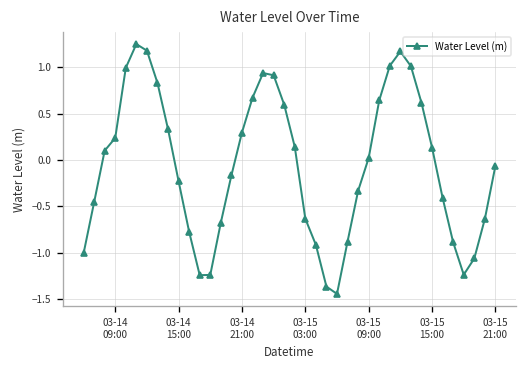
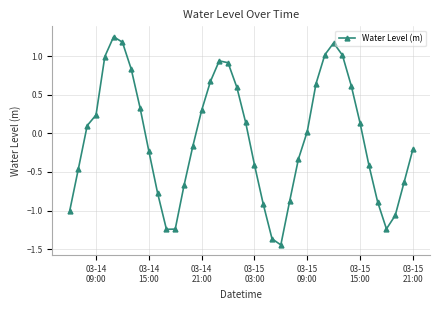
  {
    "03-14 09:00": 0.2,
    "03-14 15:00": -0.2,
    "03-14 21:00": 0.3,
-   "03-15 03:00": -0.6,
+   "03-15 03:00": -0.4,
    "03-15 09:00": 0.0,
    "03-15 15:00": 0.1,
-   "03-15 21:00": -0.1
+   "03-15 21:00": -0.2
  }
